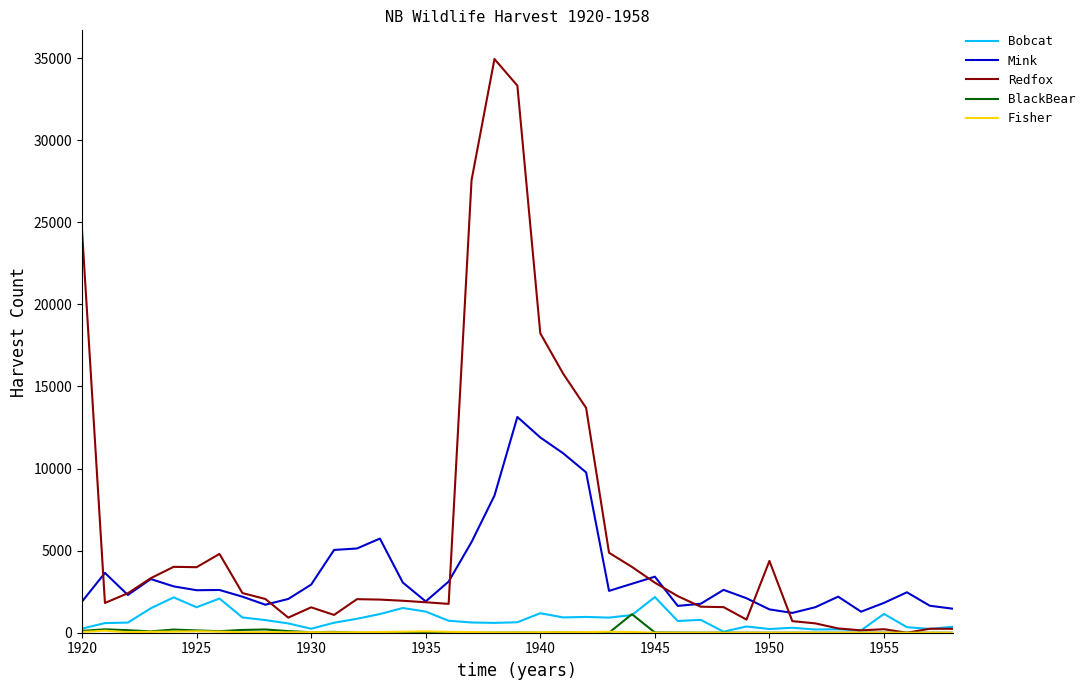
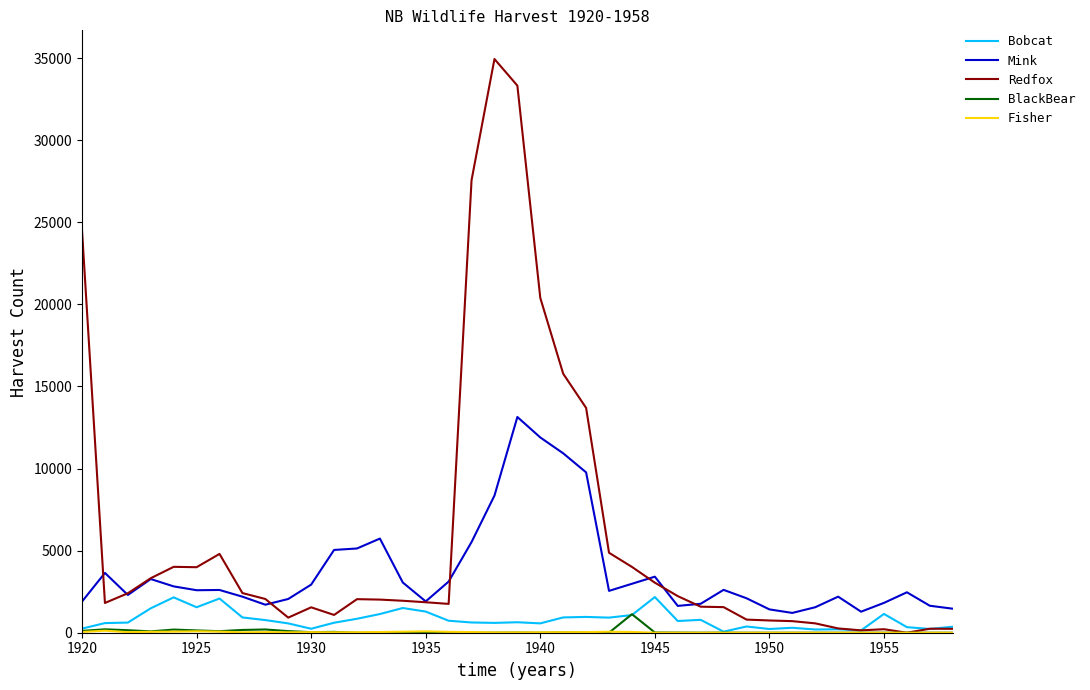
  {
    "Bobcat": {
      "1925": 1600,
      "1930": 200,
      "1935": 1300,
-     "1940": 1200,
+     "1940": 600,
      "1945": 2200,
      "1950": 200,
      "1955": 1100
    },
    "Mink": {
      "1920": 1900,
      "1925": 2600,
      "1930": 2900,
      "1940": 11900,
      "1945": 3400,
      "1950": 1400,
      "1955": 1800
    },
    "Redfox": {
      "1920": 24500,
      "1925": 4000,
      "1930": 1500,
-     "1940": 18200,
+     "1940": 20400,
      "1945": 3000,
-     "1950": 4400,
+     "1950": 700,
      "1955": 200
    }
  }
